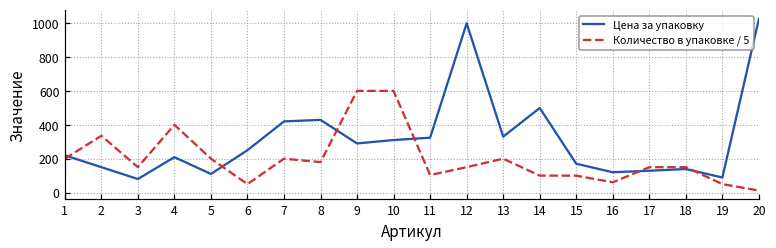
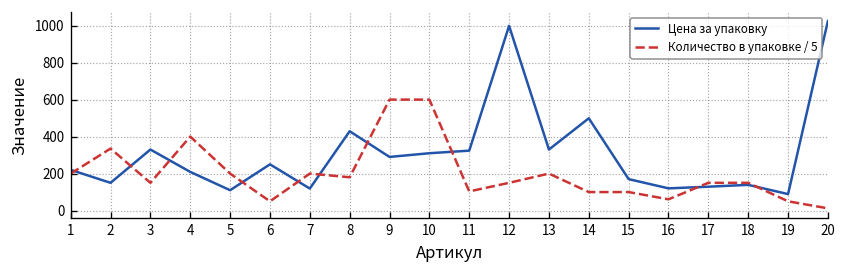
  {
    "Цена за упаковку": {
      "1": 220,
      "2": 150,
-     "3": 80,
+     "3": 330,
      "4": 210,
      "5": 110,
      "6": 250,
-     "7": 420,
+     "7": 120,
      "8": 430,
      "9": 290,
      "10": 310,
      "11": 320,
      "12": 1000,
      "13": 330,
      "14": 500,
      "15": 170,
      "16": 120,
      "17": 130,
      "19": 90,
      "20": 1030
    },
    "Количество в упаковке / 5": {
      "1": 200,
      "2": 340,
      "3": 150,
      "4": 400,
      "5": 200,
      "6": 50,
      "7": 200,
      "8": 180,
      "9": 600,
      "10": 600,
      "11": 100,
      "12": 150,
      "13": 200,
      "14": 100,
      "15": 100,
      "16": 60,
      "17": 150,
      "19": 50,
      "20": 10
    }
  }
